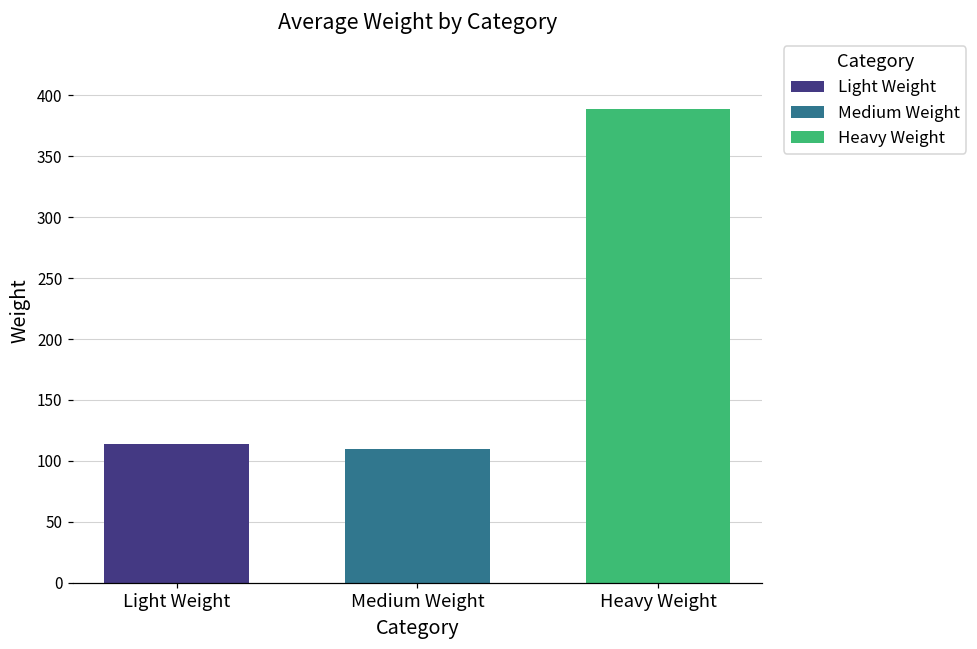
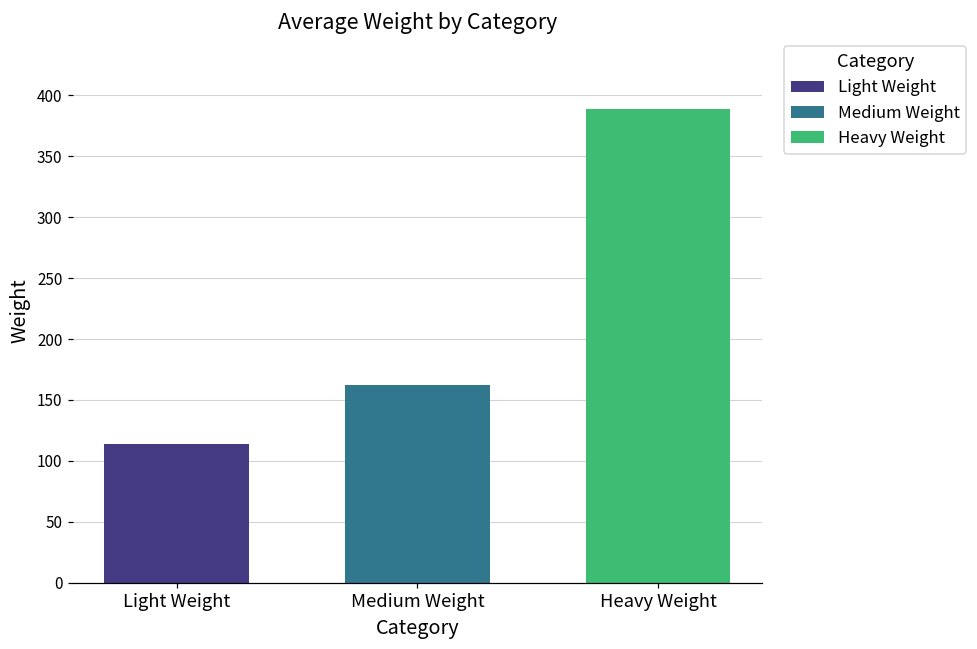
  {
    "Light Weight": 114,
-   "Medium Weight": 110,
+   "Medium Weight": 162,
    "Heavy Weight": 389
  }
